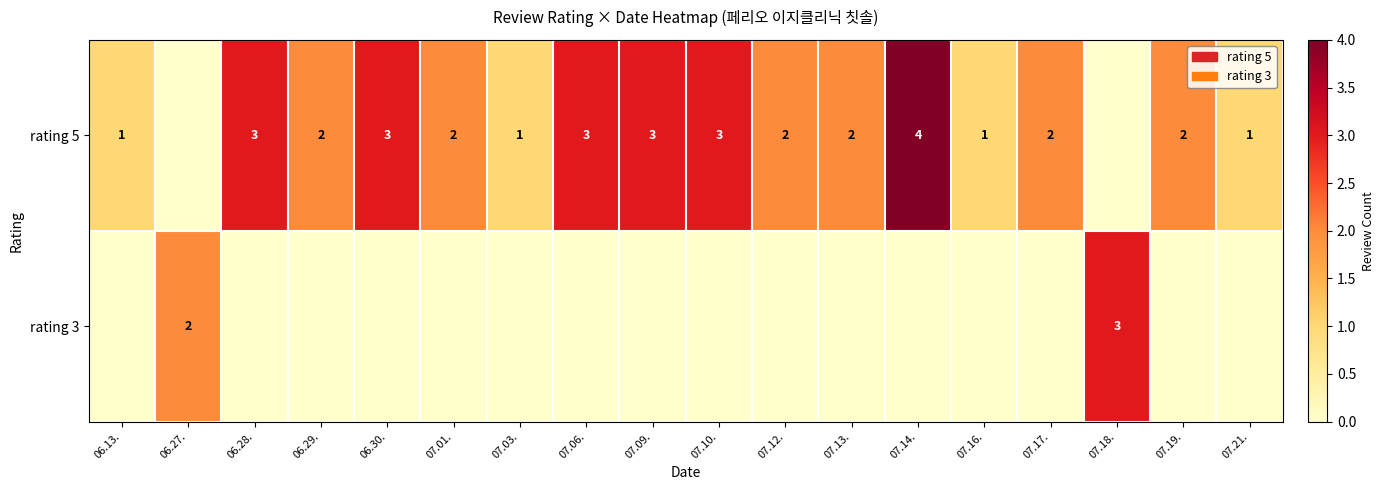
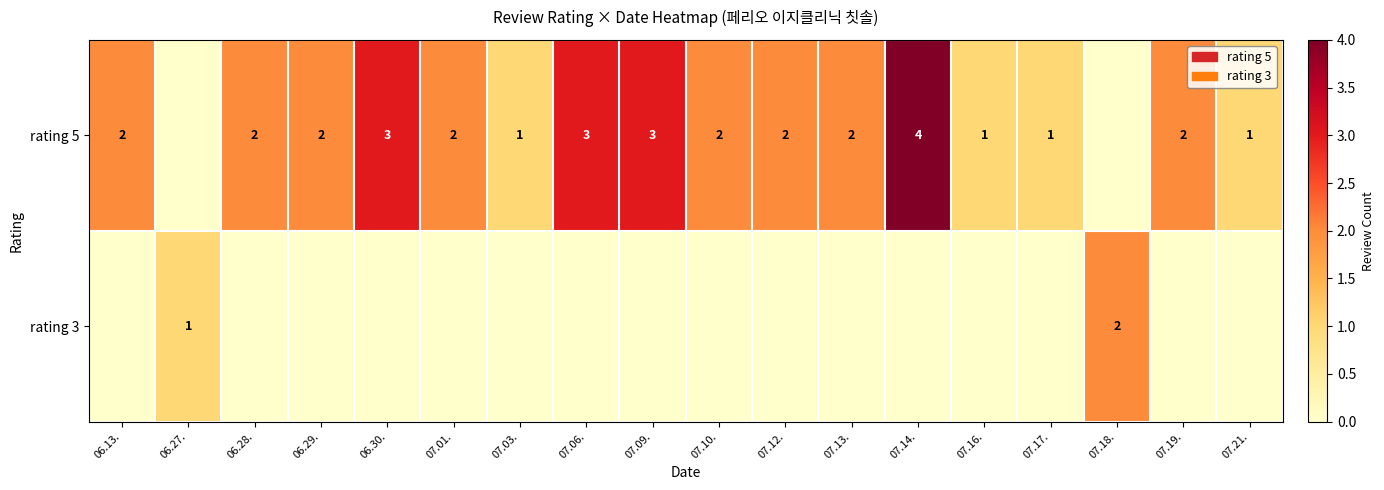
  {
    "rating 5": {
-     "06.13.": 1,
-     "06.28.": 3,
+     "06.13.": 2,
+     "06.28.": 2,
      "06.29.": 2,
      "06.30.": 3,
      "07.01.": 2,
      "07.03.": 1,
      "07.06.": 3,
      "07.09.": 3,
-     "07.10.": 3,
+     "07.10.": 2,
      "07.12.": 2,
      "07.13.": 2,
      "07.14.": 4,
      "07.16.": 1,
-     "07.17.": 2,
+     "07.17.": 1,
      "07.19.": 2,
      "07.21.": 1
    },
    "rating 3": {
-     "06.27.": 2,
-     "07.18.": 3
+     "06.27.": 1,
+     "07.18.": 2
    }
  }
